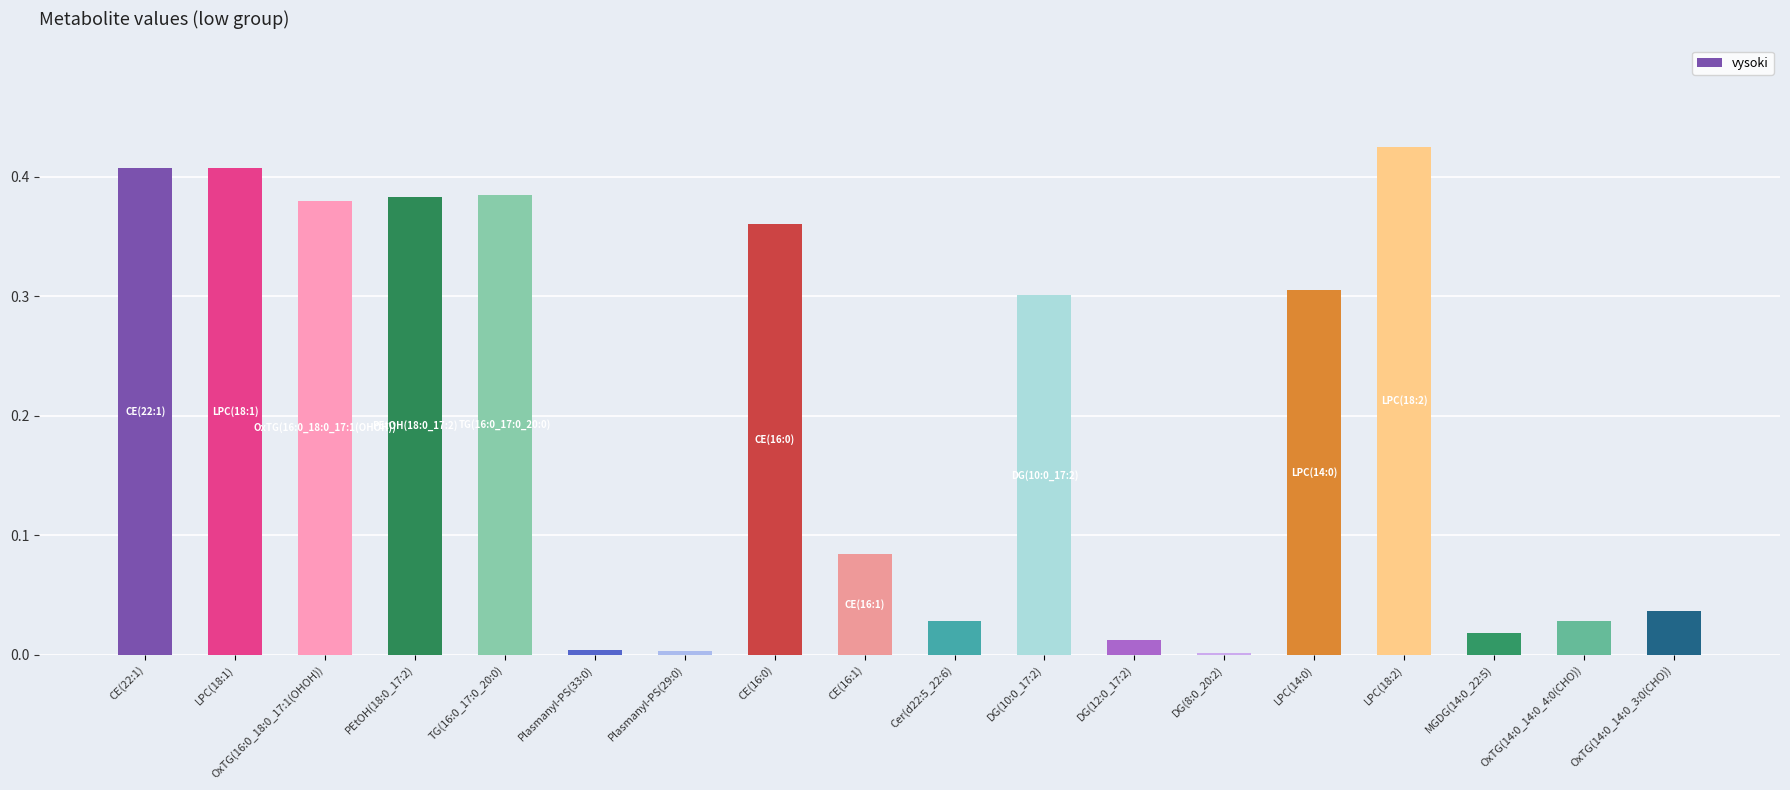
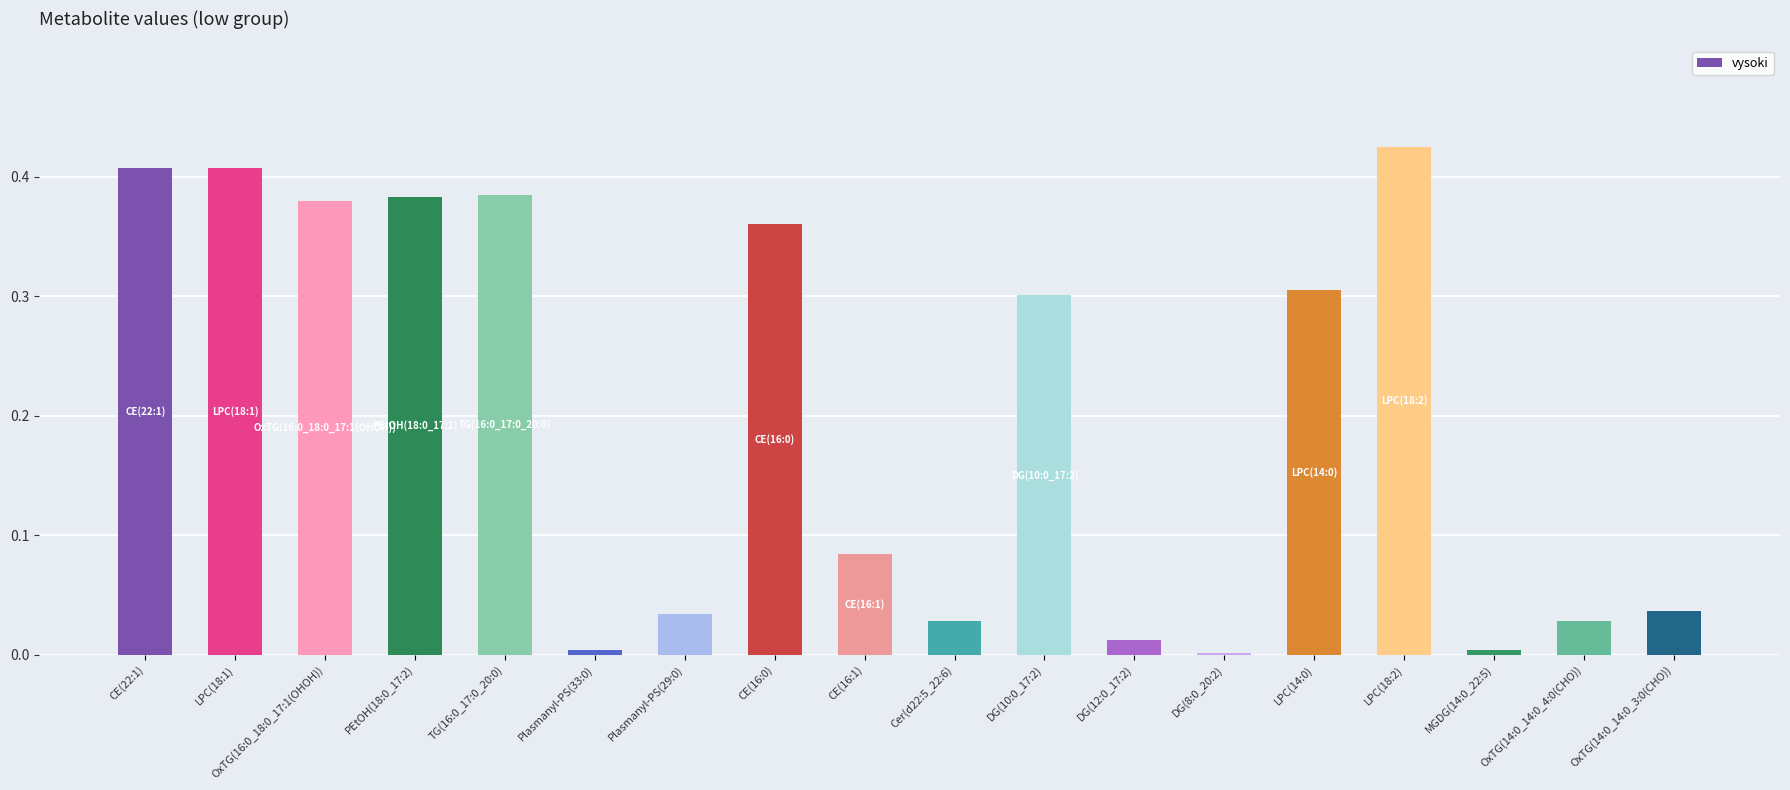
  {
    "OxTG(16:0_18:0_17:1(OHOH))": 0.380,
    "Plasmanyl-PS(33:0)": 0.004,
-   "Plasmanyl-PS(29:0)": 0.003,
+   "Plasmanyl-PS(29:0)": 0.034,
    "Cer(d22:5_22:6)": 0.029,
    "DG(12:0_17:2)": 0.012,
-   "MGDG(14:0_22:5)": 0.018,
+   "MGDG(14:0_22:5)": 0.004,
    "OxTG(14:0_14:0_4:0(CHO))": 0.028,
    "OxTG(14:0_14:0_3:0(CHO))": 0.036
  }
